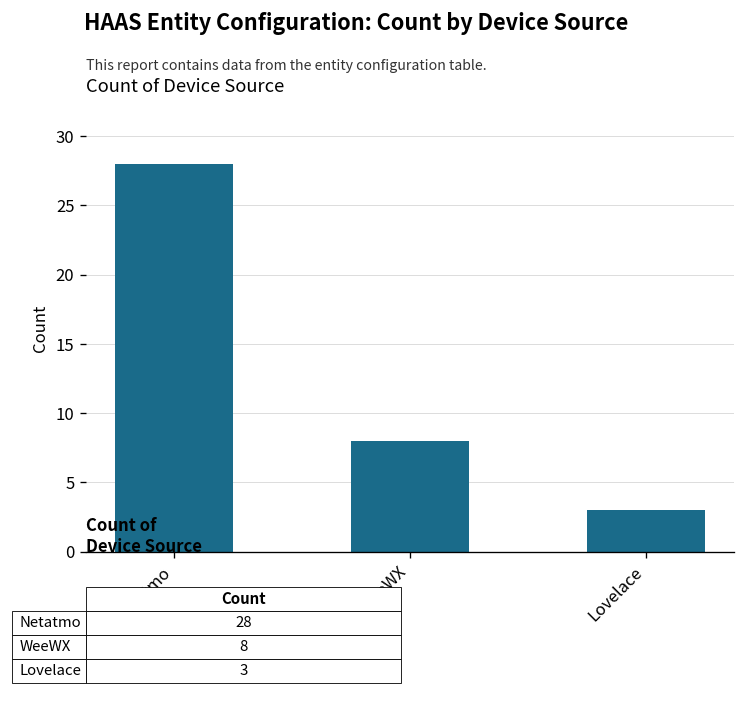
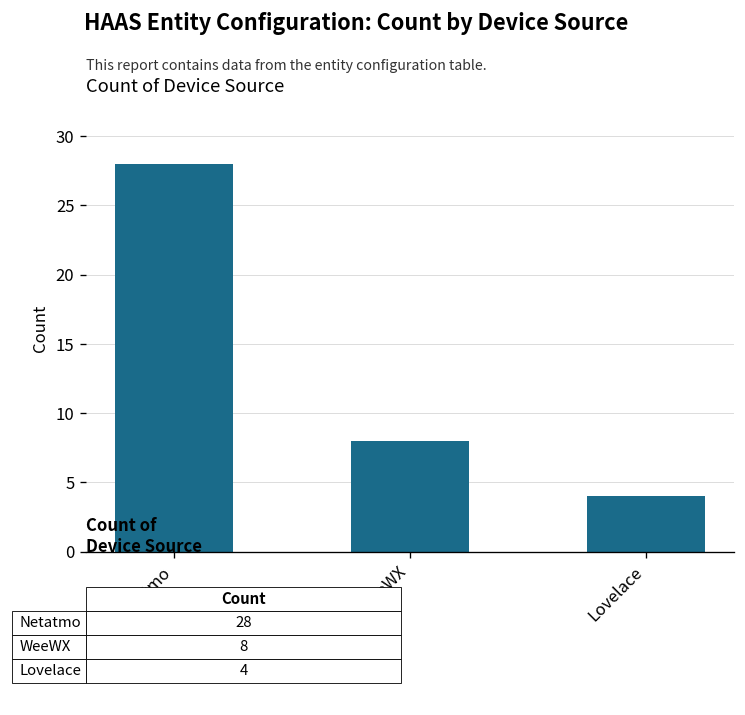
  {
-   "Lovelace": 3
+   "Lovelace": 4
  }
